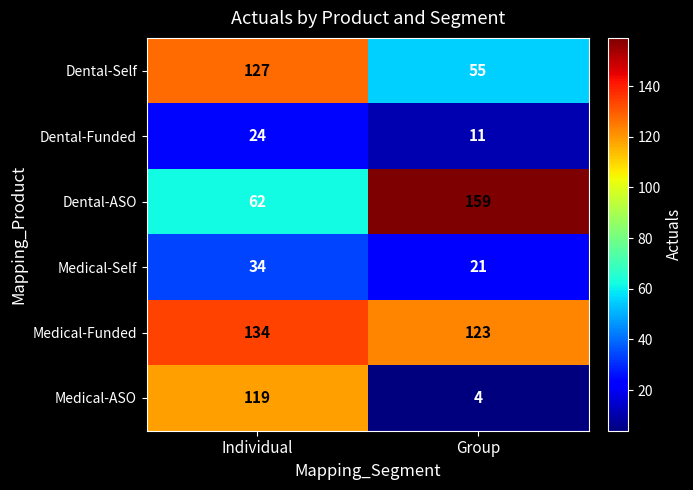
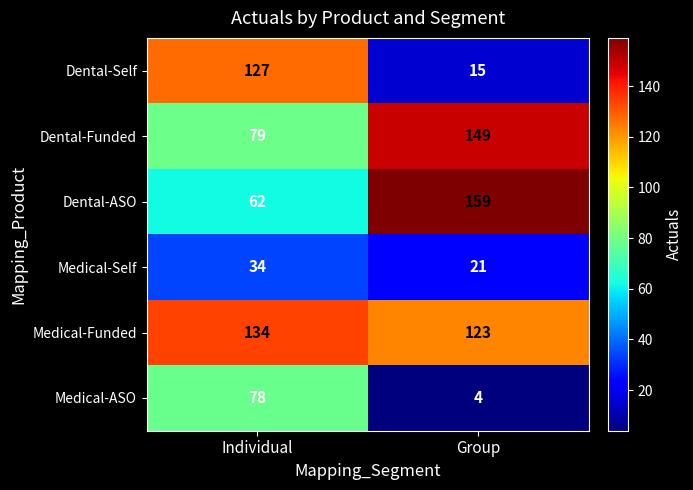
  {
    "Dental-Self": {
      "Individual": 127,
-     "Group": 55
+     "Group": 15
    },
    "Dental-Funded": {
-     "Individual": 24,
-     "Group": 11
+     "Individual": 79,
+     "Group": 149
    },
    "Dental-ASO": {
      "Individual": 62,
      "Group": 159
    },
    "Medical-Self": {
      "Individual": 34,
      "Group": 21
    },
    "Medical-Funded": {
      "Individual": 134,
      "Group": 123
    },
    "Medical-ASO": {
-     "Individual": 119,
+     "Individual": 78,
      "Group": 4
    }
  }
